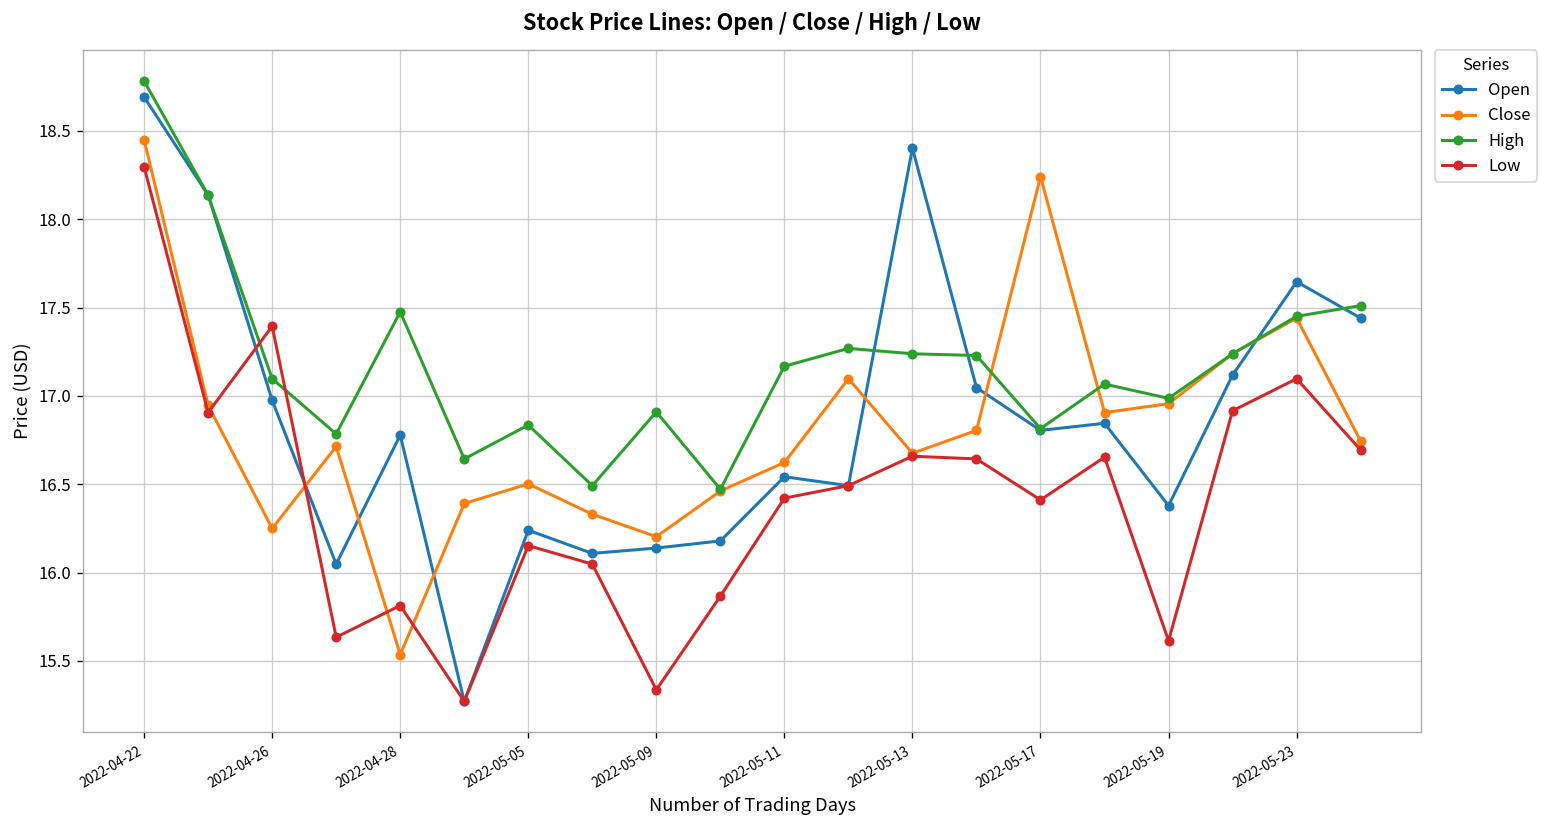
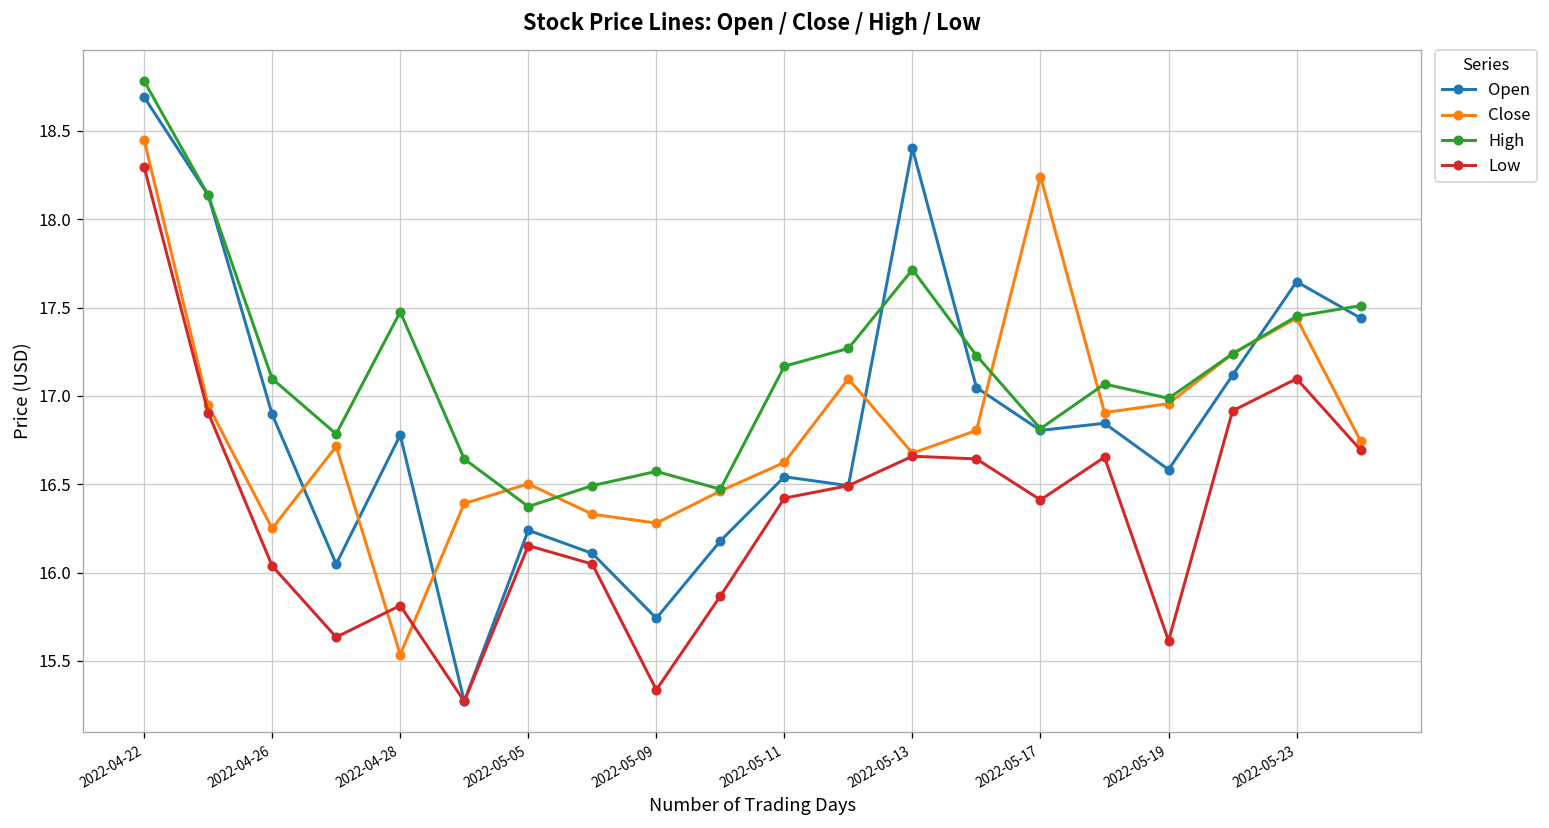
  {
    "Open": {
      "2022-04-22": 18.69,
-     "2022-04-26": 16.97,
+     "2022-04-26": 16.90,
      "2022-04-28": 16.78,
      "2022-05-05": 16.24,
-     "2022-05-09": 16.14,
+     "2022-05-09": 15.74,
      "2022-05-11": 16.54,
      "2022-05-13": 18.40,
-     "2022-05-19": 16.38,
+     "2022-05-19": 16.58,
      "2022-05-23": 17.65
    },
    "Close": {
      "2022-04-22": 18.45,
      "2022-04-26": 16.25,
      "2022-04-28": 15.54,
      "2022-05-05": 16.50,
-     "2022-05-09": 16.20,
+     "2022-05-09": 16.28,
      "2022-05-11": 16.62,
      "2022-05-17": 18.24,
      "2022-05-19": 16.96
    },
    "High": {
      "2022-04-22": 18.78,
      "2022-04-26": 17.10,
      "2022-04-28": 17.48,
-     "2022-05-05": 16.84,
-     "2022-05-09": 16.91,
+     "2022-05-05": 16.37,
+     "2022-05-09": 16.57,
      "2022-05-11": 17.17,
-     "2022-05-13": 17.24,
+     "2022-05-13": 17.71,
      "2022-05-19": 16.99
    },
    "Low": {
      "2022-04-22": 18.30,
-     "2022-04-26": 17.39,
+     "2022-04-26": 16.04,
      "2022-04-28": 15.81,
      "2022-05-05": 16.15,
      "2022-05-09": 15.34,
      "2022-05-11": 16.42,
      "2022-05-17": 16.41,
      "2022-05-19": 15.61,
      "2022-05-23": 17.10
    }
  }
